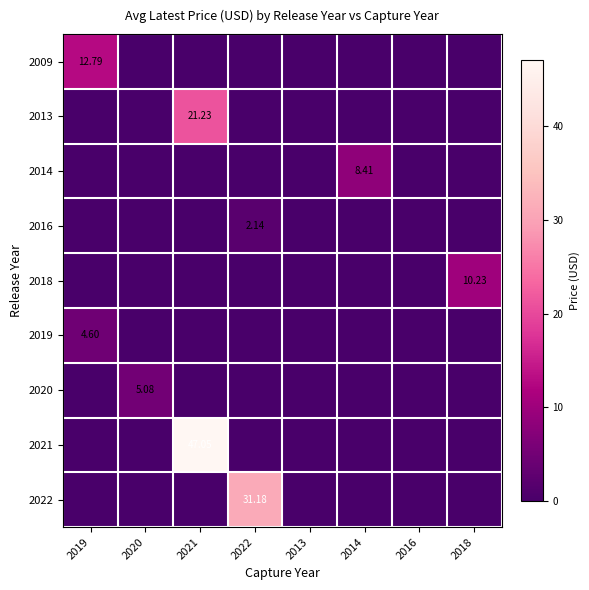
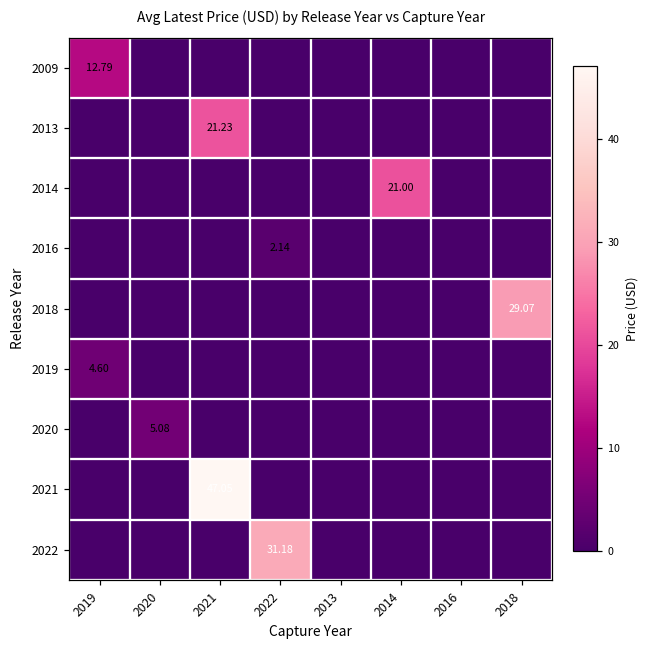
  {
    "2009": {
      "2019": 12.79
    },
    "2013": {
      "2021": 21.23
    },
    "2014": {
-     "2014": 8.41
+     "2014": 21.00
    },
    "2016": {
      "2022": 2.14
    },
    "2018": {
-     "2018": 10.23
+     "2018": 29.07
    },
    "2019": {
      "2019": 4.60
    },
    "2020": {
      "2020": 5.08
    },
    "2022": {
      "2022": 31.18
    }
  }
